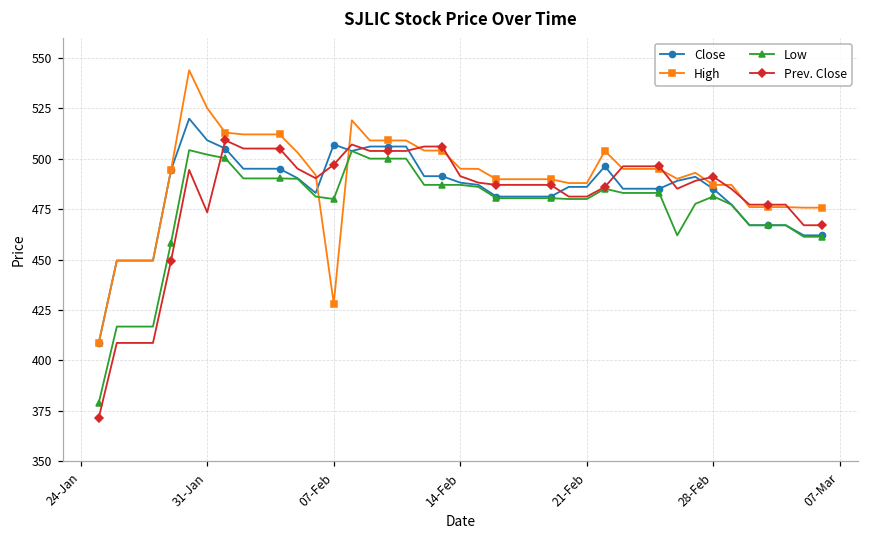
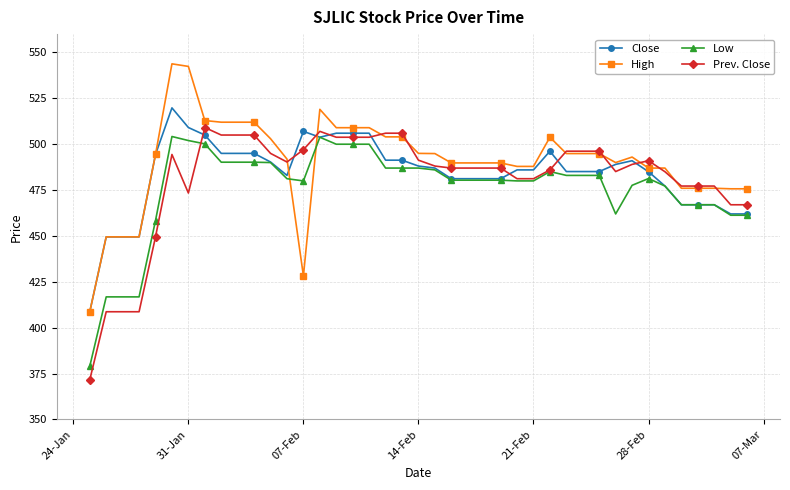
  {
    "Close": {
      "31-Jan": 509,
      "07-Feb": 507,
      "21-Feb": 486,
      "28-Feb": 485
    },
    "High": {
-     "31-Jan": 525,
+     "31-Jan": 542,
      "07-Feb": 428,
      "14-Feb": 495,
      "21-Feb": 488,
      "28-Feb": 487
    },
    "Low": {
      "31-Jan": 502,
      "07-Feb": 480,
      "28-Feb": 481
    },
    "Prev. Close": {
      "31-Jan": 473,
      "07-Feb": 497,
      "14-Feb": 491,
      "28-Feb": 491
    }
  }
